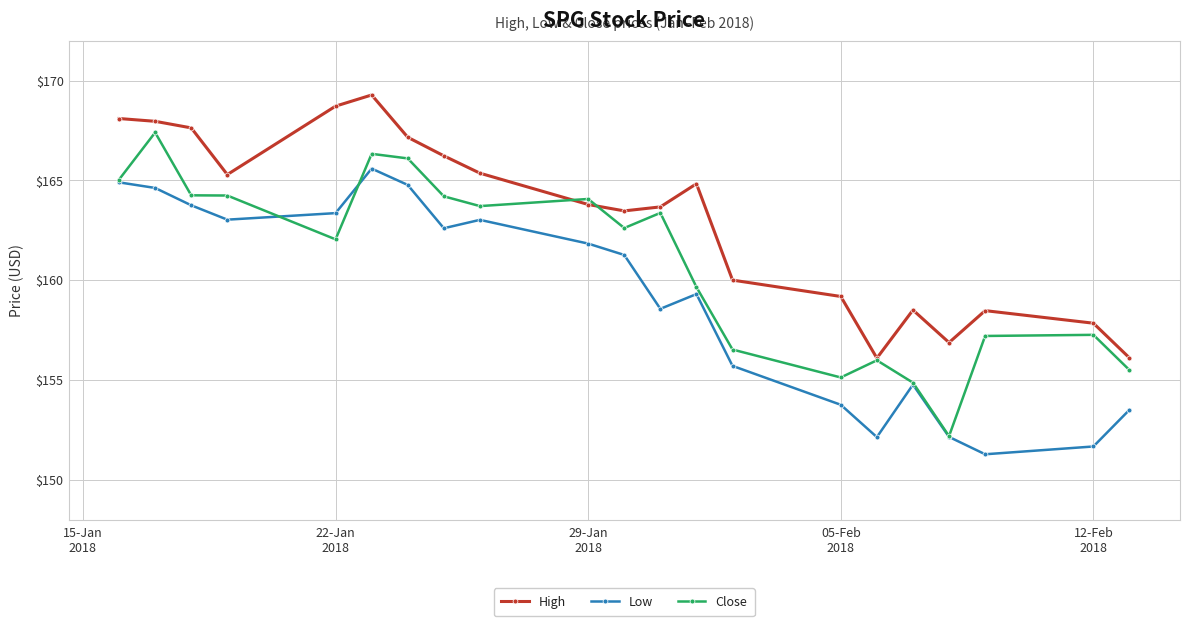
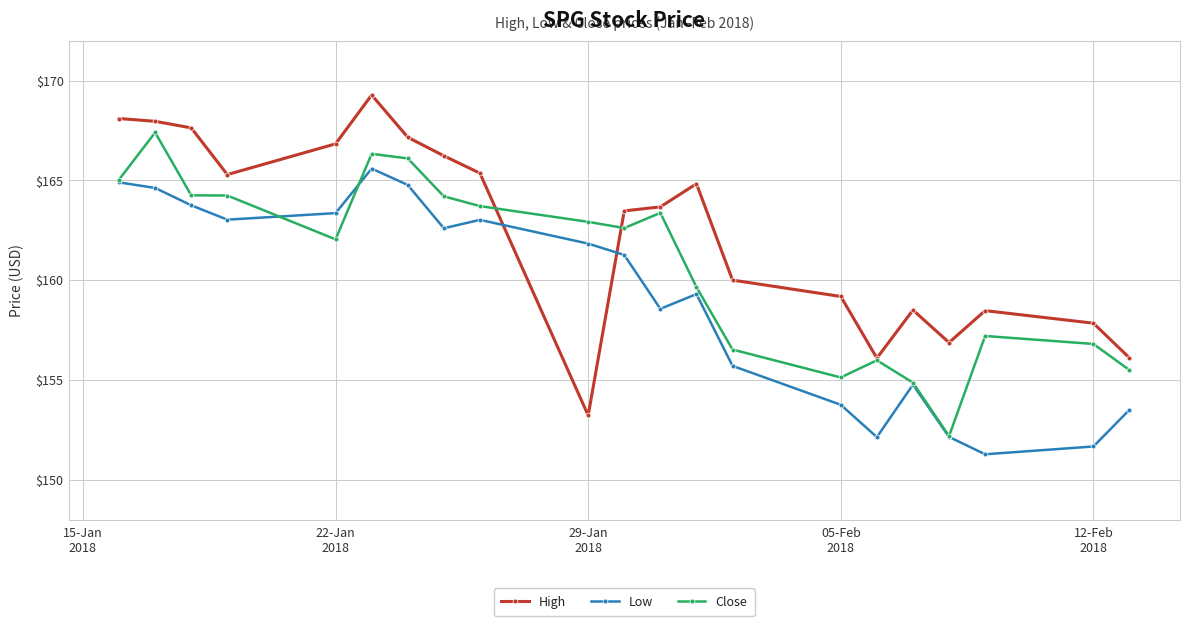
  {
    "High": {
-     "22-Jan 2018": "$168.7",
-     "29-Jan 2018": "$163.8",
+     "22-Jan 2018": "$166.8",
+     "29-Jan 2018": "$153.2",
      "05-Feb 2018": "$159.2",
      "12-Feb 2018": "$157.8"
    },
    "Low": {
      "22-Jan 2018": "$163.4",
      "29-Jan 2018": "$161.8",
      "05-Feb 2018": "$153.8",
      "12-Feb 2018": "$151.7"
    },
    "Close": {
      "22-Jan 2018": "$162.0",
-     "29-Jan 2018": "$164.1",
+     "29-Jan 2018": "$162.9",
      "05-Feb 2018": "$155.1",
-     "12-Feb 2018": "$157.3"
+     "12-Feb 2018": "$156.8"
    }
  }
